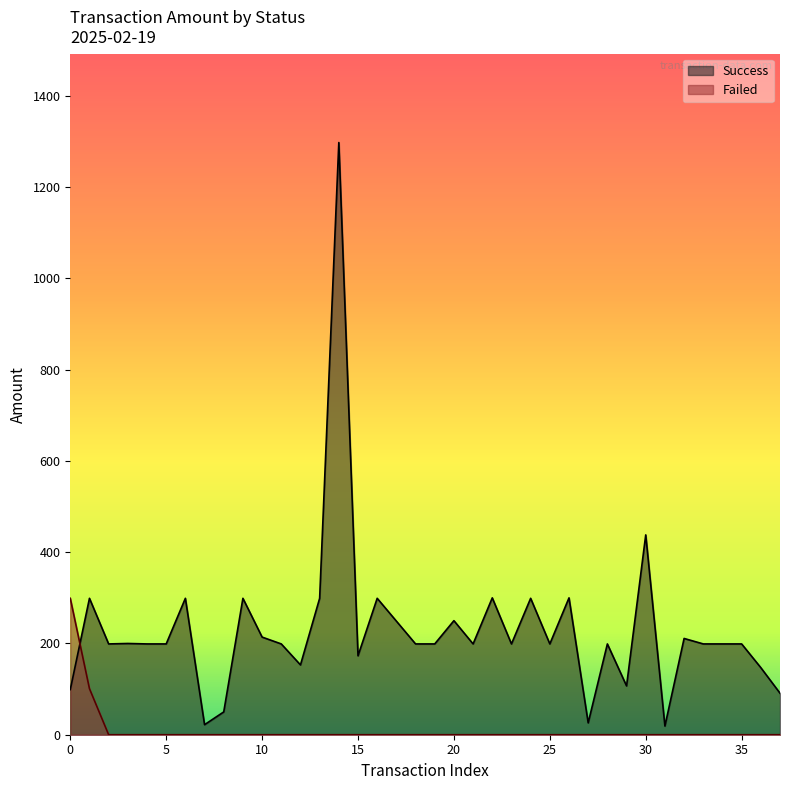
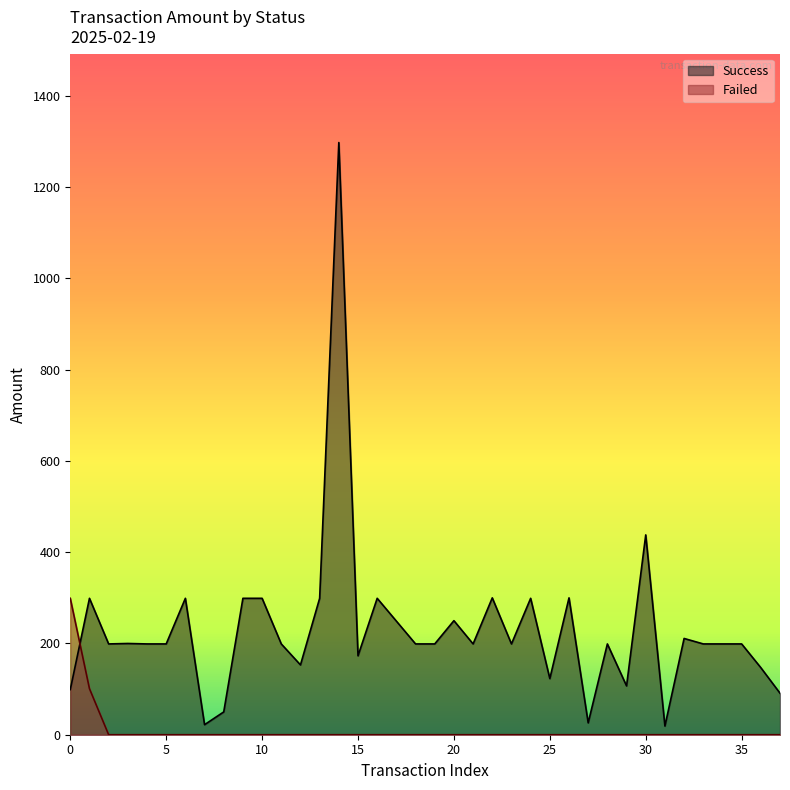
  {
    "Success": {
      "0": 100,
      "5": 200,
-     "10": 210,
+     "10": 300,
      "15": 170,
      "20": 250,
-     "25": 200,
+     "25": 120,
      "30": 440,
      "35": 200
    },
    "Failed": {
      "0": 300,
      "5": 0,
      "10": 0,
      "15": 0,
      "20": 0,
      "25": 0,
      "30": 0,
      "35": 0
    }
  }
